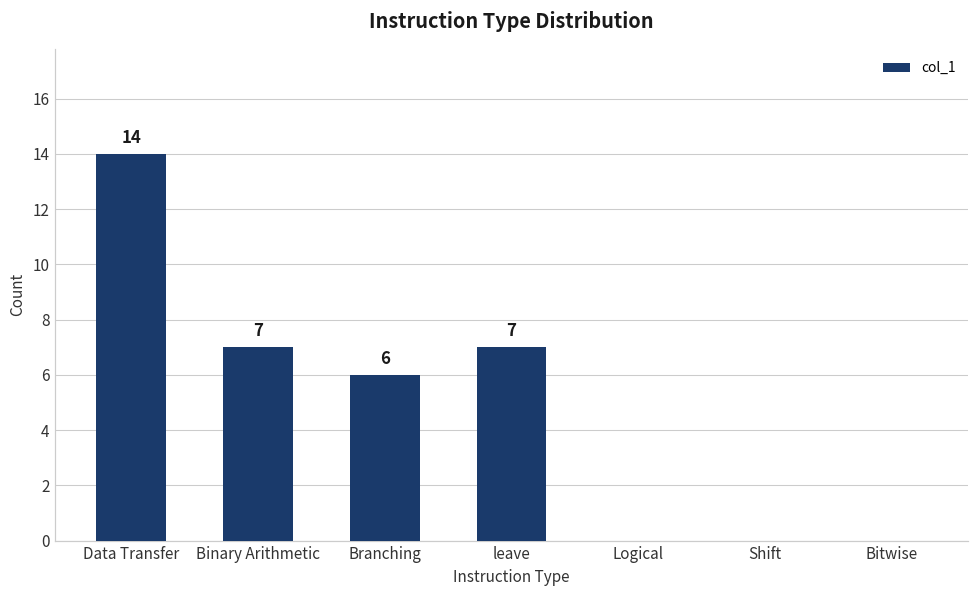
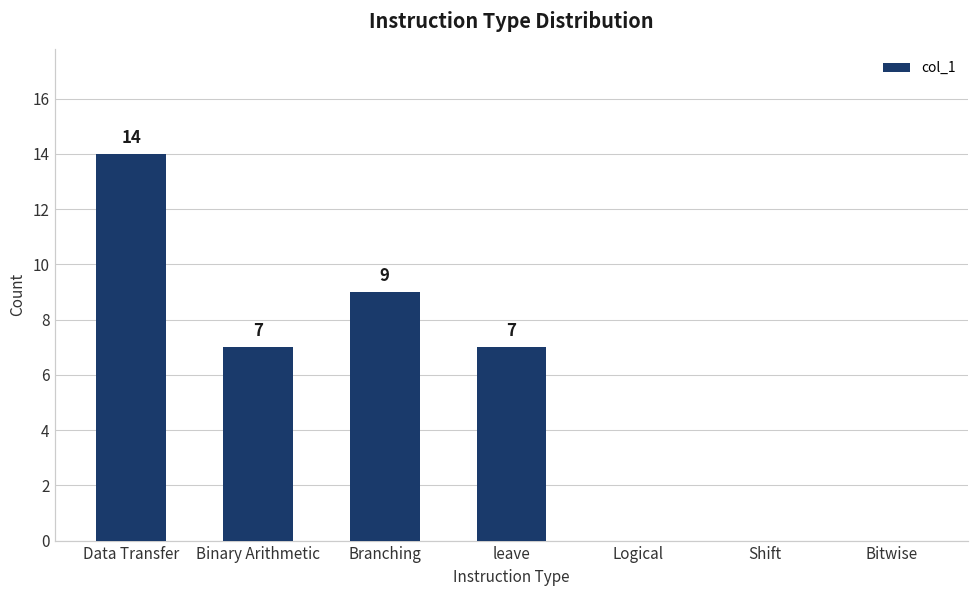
  {
    "Data Transfer": 14,
    "Binary Arithmetic": 7,
-   "Branching": 6,
+   "Branching": 9,
    "leave": 7
  }
